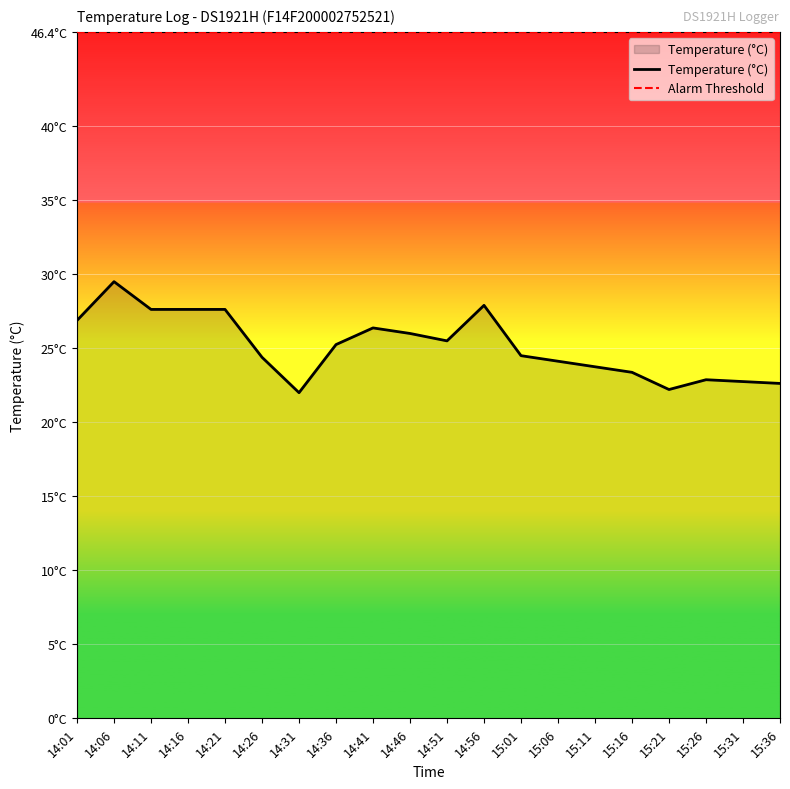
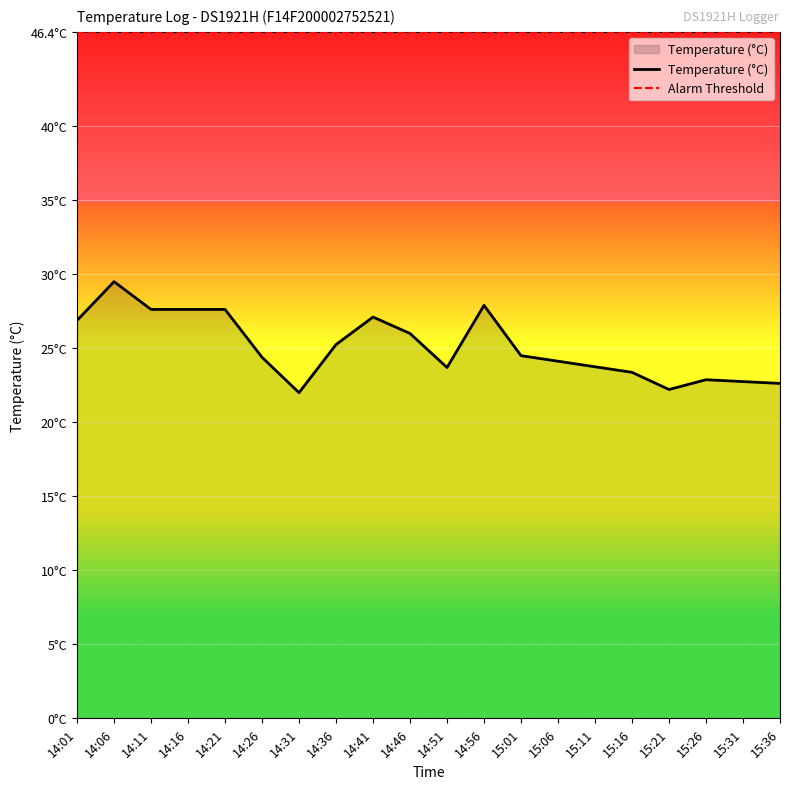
  {
    "14:01": "26.9°C",
    "14:06": "29.5°C",
    "14:11": "27.6°C",
    "14:16": "27.6°C",
    "14:21": "27.6°C",
    "14:26": "24.4°C",
    "14:31": "22.0°C",
    "14:36": "25.3°C",
-   "14:41": "26.4°C",
+   "14:41": "27.1°C",
    "14:46": "26.0°C",
-   "14:51": "25.5°C",
+   "14:51": "23.7°C",
    "14:56": "27.9°C",
    "15:01": "24.5°C",
    "15:06": "24.1°C",
    "15:11": "23.8°C",
    "15:16": "23.4°C",
    "15:21": "22.2°C",
    "15:26": "22.9°C",
    "15:31": "22.8°C",
    "15:36": "22.6°C"
  }
